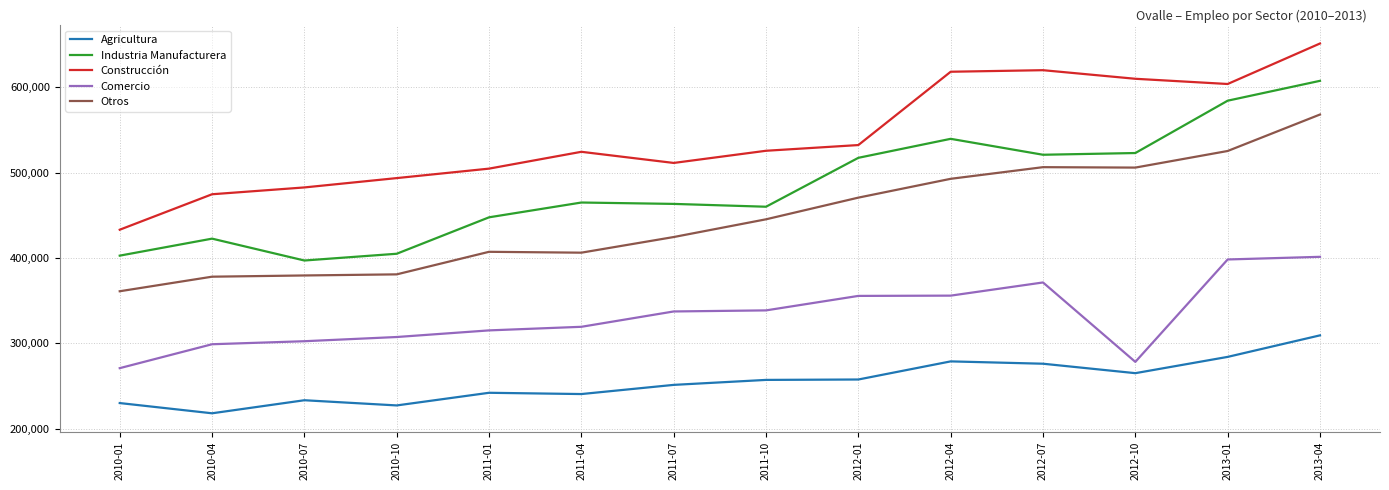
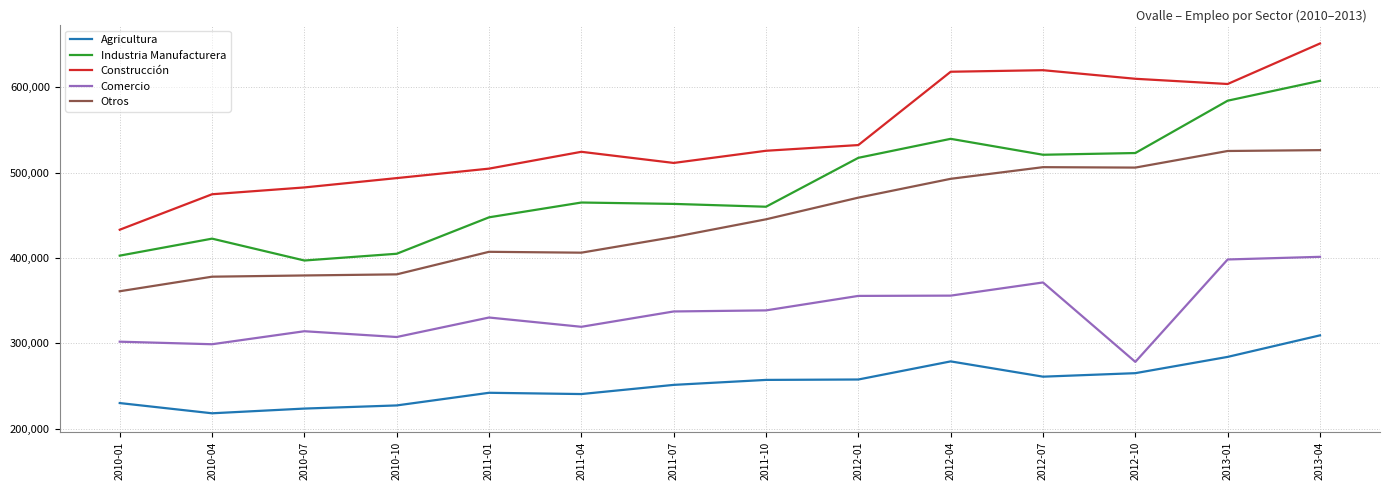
  {
    "Agricultura": {
      "2010-01": "230,000",
      "2010-04": "220,000",
-     "2010-07": "230,000",
+     "2010-07": "220,000",
      "2010-10": "230,000",
      "2011-01": "240,000",
      "2011-04": "240,000",
      "2011-07": "250,000",
      "2011-10": "260,000",
      "2012-01": "260,000",
      "2012-04": "280,000",
-     "2012-07": "280,000",
+     "2012-07": "260,000",
      "2012-10": "270,000",
      "2013-01": "280,000",
      "2013-04": "310,000"
    },
    "Industria Manufacturera": {
      "2010-01": "400,000",
      "2010-04": "420,000",
      "2010-07": "400,000",
      "2010-10": "400,000",
      "2011-01": "450,000",
      "2011-04": "460,000",
      "2011-07": "460,000",
      "2011-10": "460,000",
      "2012-01": "520,000",
      "2012-04": "540,000",
      "2012-07": "520,000",
      "2012-10": "520,000",
      "2013-01": "580,000",
      "2013-04": "610,000"
    },
    "Construcción": {
      "2010-01": "430,000",
      "2010-04": "470,000",
      "2010-07": "480,000",
      "2010-10": "490,000",
      "2011-01": "500,000",
      "2011-04": "520,000",
      "2011-07": "510,000",
      "2011-10": "530,000",
      "2012-01": "530,000",
      "2012-04": "620,000",
      "2012-07": "620,000",
      "2012-10": "610,000",
      "2013-01": "600,000",
      "2013-04": "650,000"
    },
    "Comercio": {
-     "2010-01": "270,000",
+     "2010-01": "300,000",
      "2010-04": "300,000",
-     "2010-07": "300,000",
+     "2010-07": "310,000",
      "2010-10": "310,000",
-     "2011-01": "320,000",
+     "2011-01": "330,000",
      "2011-04": "320,000",
      "2011-07": "340,000",
      "2011-10": "340,000",
      "2012-01": "360,000",
      "2012-04": "360,000",
      "2012-07": "370,000",
      "2012-10": "280,000",
      "2013-01": "400,000",
      "2013-04": "400,000"
    },
    "Otros": {
      "2010-01": "360,000",
      "2010-04": "380,000",
      "2010-07": "380,000",
      "2010-10": "380,000",
      "2011-01": "410,000",
      "2011-04": "410,000",
      "2011-07": "420,000",
      "2011-10": "450,000",
      "2012-01": "470,000",
      "2012-04": "490,000",
      "2012-07": "510,000",
      "2012-10": "510,000",
      "2013-01": "530,000",
-     "2013-04": "570,000"
+     "2013-04": "530,000"
    }
  }
